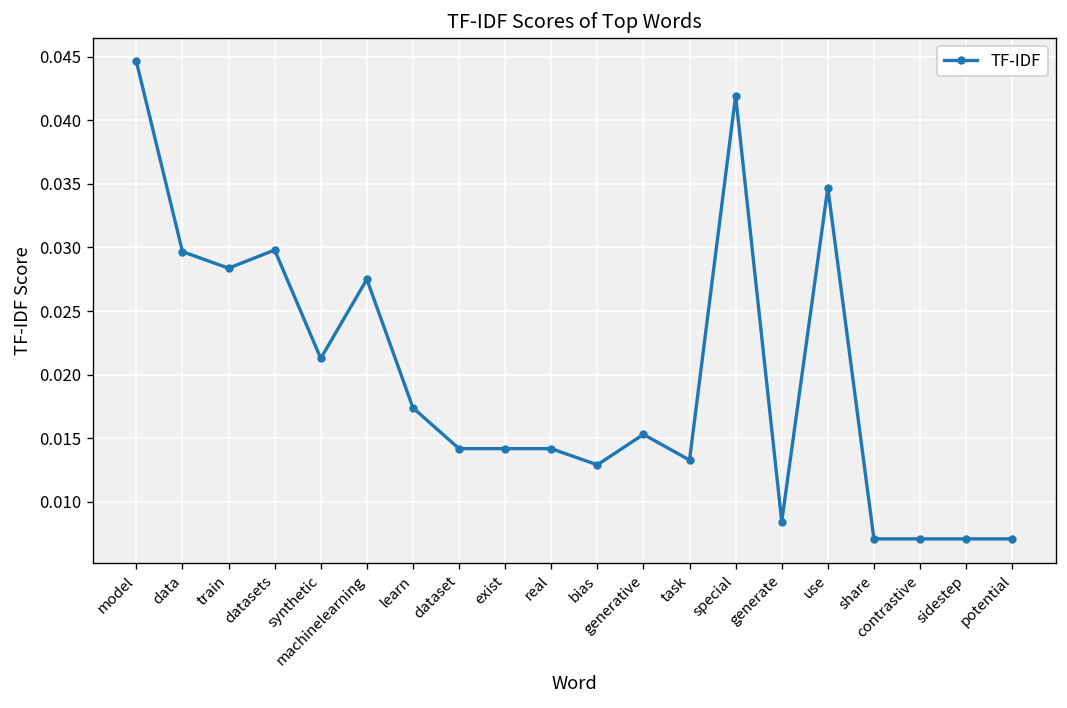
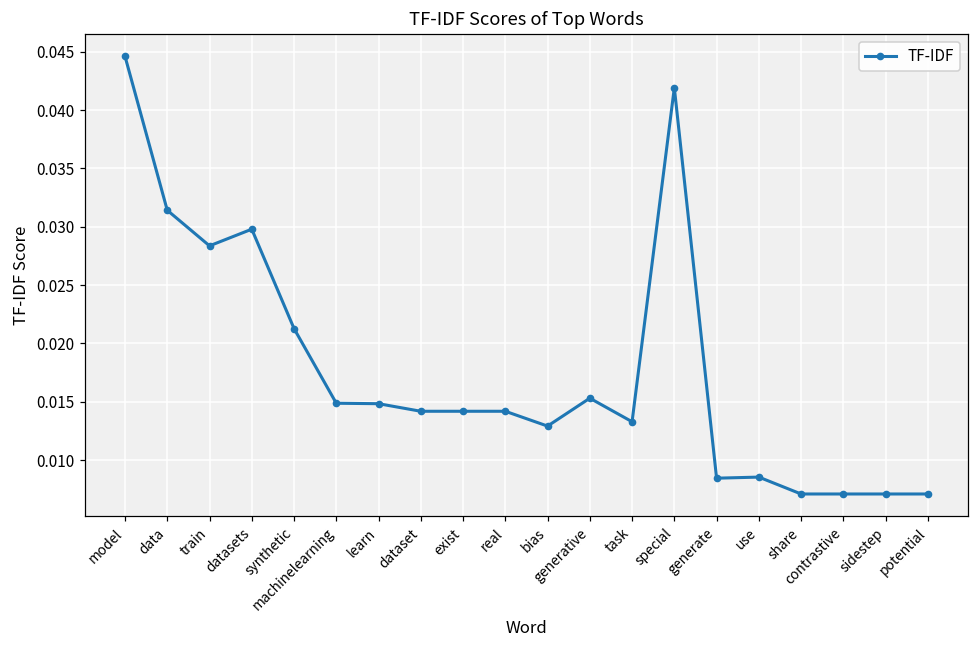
  {
    "model": 0.0446,
-   "data": 0.0297,
+   "data": 0.0314,
    "train": 0.0284,
    "datasets": 0.0298,
    "synthetic": 0.0213,
-   "machinelearning": 0.0275,
-   "learn": 0.0174,
+   "machinelearning": 0.0149,
+   "learn": 0.0148,
    "dataset": 0.0142,
    "exist": 0.0142,
    "real": 0.0142,
    "bias": 0.0129,
    "generative": 0.0153,
    "task": 0.0133,
    "special": 0.0419,
    "generate": 0.0084,
-   "use": 0.0347,
+   "use": 0.0085,
    "share": 0.0071,
    "contrastive": 0.0071,
    "sidestep": 0.0071,
    "potential": 0.0071
  }
